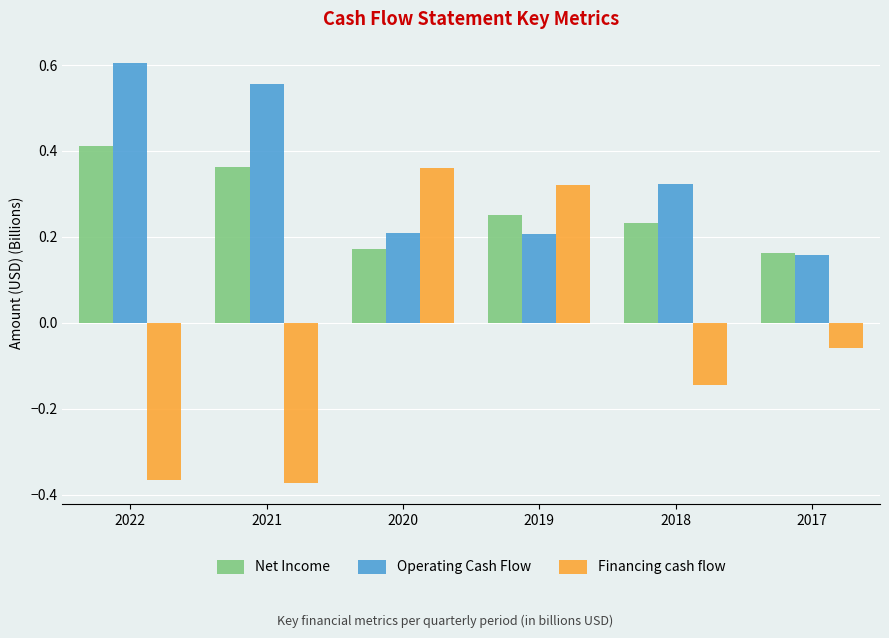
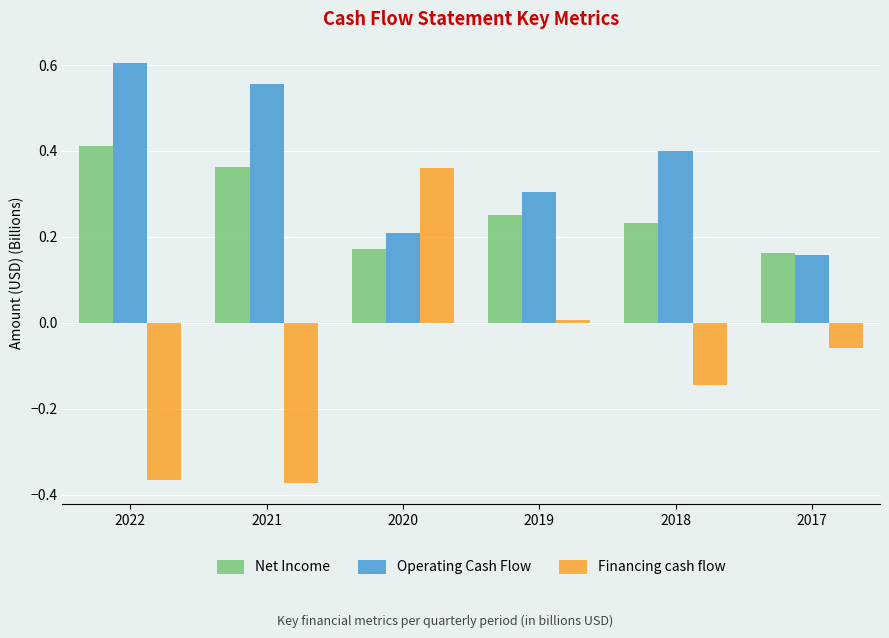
  {
    "Net Income": {
      "2022": 0.41,
      "2021": 0.36,
      "2020": 0.17,
      "2019": 0.25,
      "2018": 0.23,
      "2017": 0.16
    },
    "Operating Cash Flow": {
      "2022": 0.61,
      "2021": 0.56,
      "2020": 0.21,
-     "2019": 0.21,
-     "2018": 0.32,
+     "2019": 0.30,
+     "2018": 0.40,
      "2017": 0.16
    },
    "Financing cash flow": {
      "2022": -0.37,
      "2021": -0.37,
      "2020": 0.36,
-     "2019": 0.32,
+     "2019": 0.01,
      "2018": -0.14,
      "2017": -0.06
    }
  }
